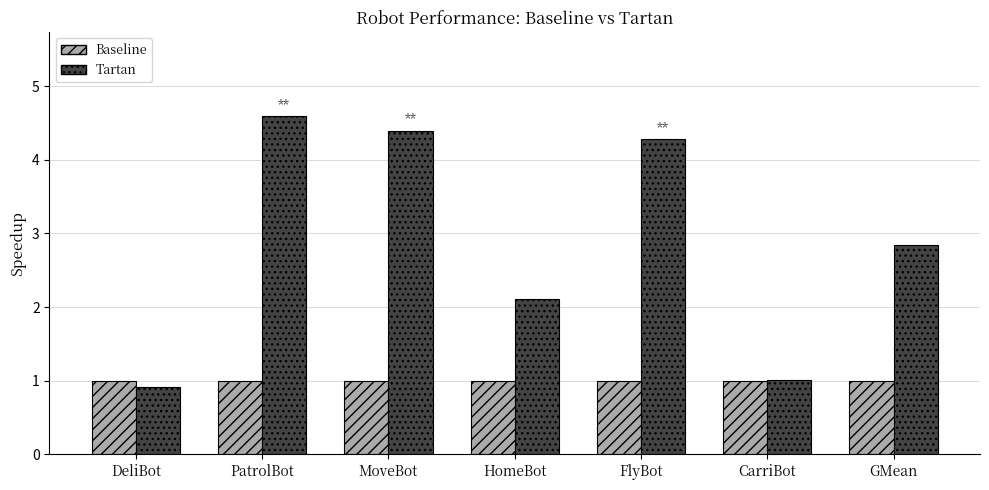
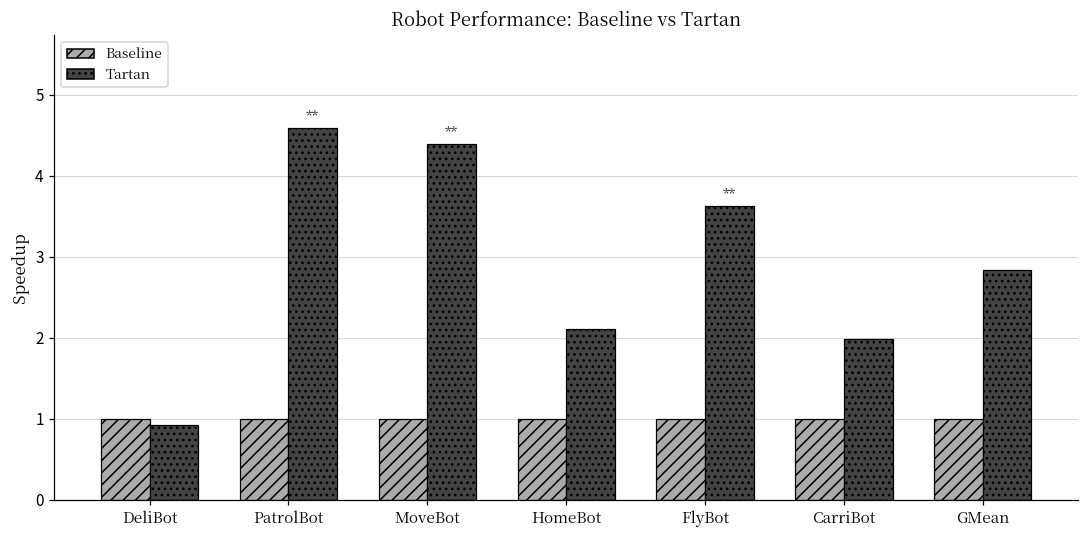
  {
    "Baseline": {
      "DeliBot": 1.0,
      "PatrolBot": 1.0,
      "MoveBot": 1.0,
      "HomeBot": 1.0,
      "FlyBot": 1.0,
      "CarriBot": 1.0,
      "GMean": 1.0
    },
    "Tartan": {
      "DeliBot": 0.9,
      "PatrolBot": 4.6,
      "MoveBot": 4.4,
      "HomeBot": 2.1,
-     "FlyBot": 4.3,
-     "CarriBot": 1.0,
+     "FlyBot": 3.6,
+     "CarriBot": 2.0,
      "GMean": 2.8
    }
  }
